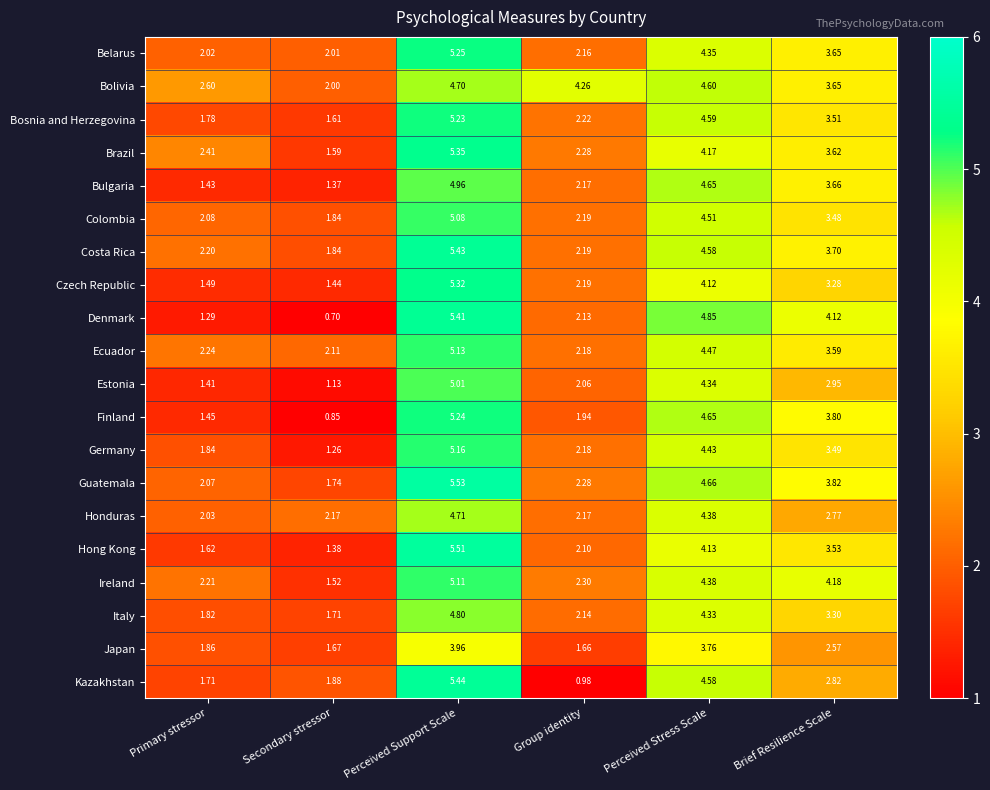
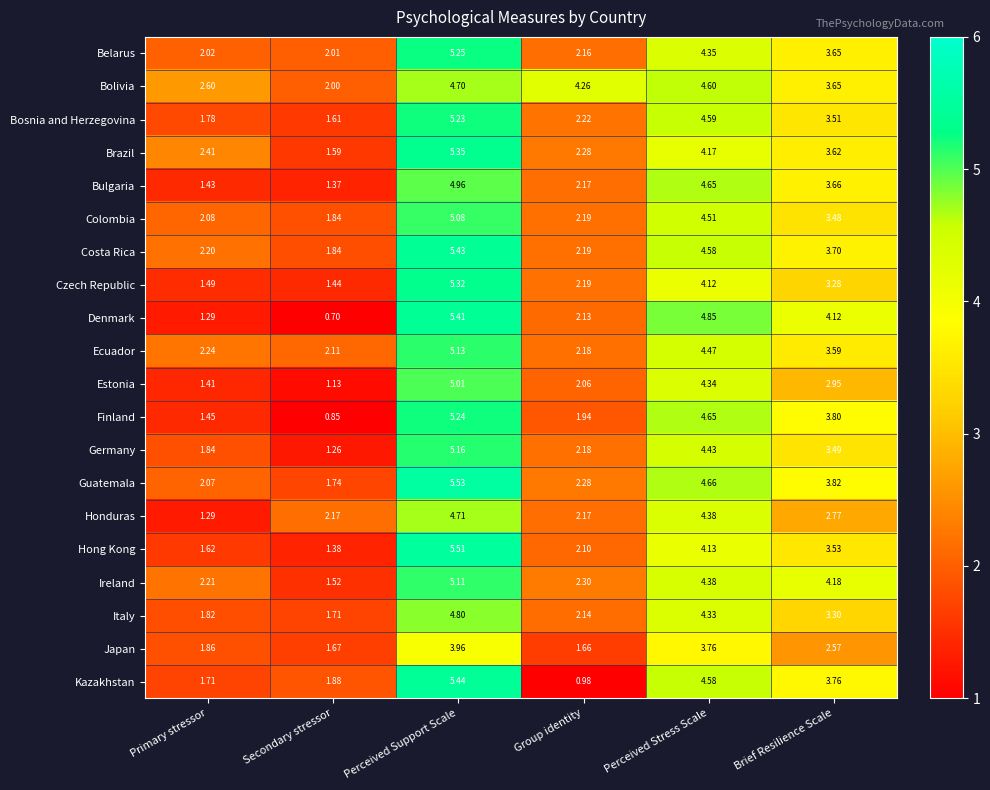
  {
    "Belarus": {
      "Primary stressor": 2.02,
      "Secondary stressor": 2.01,
      "Perceived Support Scale": 5.25,
      "Group identity": 2.16,
      "Perceived Stress Scale": 4.35,
      "Brief Resilience Scale": 3.65
    },
    "Bolivia": {
      "Primary stressor": 2.60,
      "Secondary stressor": 2.00,
      "Perceived Support Scale": 4.70,
      "Group identity": 4.26,
      "Perceived Stress Scale": 4.60,
      "Brief Resilience Scale": 3.65
    },
    "Bosnia and Herzegovina": {
      "Primary stressor": 1.78,
      "Secondary stressor": 1.61,
      "Perceived Support Scale": 5.23,
      "Group identity": 2.22,
      "Perceived Stress Scale": 4.59,
      "Brief Resilience Scale": 3.51
    },
    "Brazil": {
      "Primary stressor": 2.41,
      "Secondary stressor": 1.59,
      "Perceived Support Scale": 5.35,
      "Group identity": 2.28,
      "Perceived Stress Scale": 4.17,
      "Brief Resilience Scale": 3.62
    },
    "Bulgaria": {
      "Primary stressor": 1.43,
      "Secondary stressor": 1.37,
      "Perceived Support Scale": 4.96,
      "Group identity": 2.17,
      "Perceived Stress Scale": 4.65,
      "Brief Resilience Scale": 3.66
    },
    "Colombia": {
      "Primary stressor": 2.08,
      "Secondary stressor": 1.84,
      "Perceived Support Scale": 5.08,
      "Group identity": 2.19,
      "Perceived Stress Scale": 4.51,
      "Brief Resilience Scale": 3.48
    },
    "Costa Rica": {
      "Primary stressor": 2.20,
      "Secondary stressor": 1.84,
      "Perceived Support Scale": 5.43,
      "Group identity": 2.19,
      "Perceived Stress Scale": 4.58,
      "Brief Resilience Scale": 3.70
    },
    "Czech Republic": {
      "Primary stressor": 1.49,
      "Secondary stressor": 1.44,
      "Perceived Support Scale": 5.32,
      "Group identity": 2.19,
      "Perceived Stress Scale": 4.12,
      "Brief Resilience Scale": 3.28
    },
    "Denmark": {
      "Primary stressor": 1.29,
      "Secondary stressor": 0.70,
      "Perceived Support Scale": 5.41,
      "Group identity": 2.13,
      "Perceived Stress Scale": 4.85,
      "Brief Resilience Scale": 4.12
    },
    "Ecuador": {
      "Primary stressor": 2.24,
      "Secondary stressor": 2.11,
      "Perceived Support Scale": 5.13,
      "Group identity": 2.18,
      "Perceived Stress Scale": 4.47,
      "Brief Resilience Scale": 3.59
    },
    "Estonia": {
      "Primary stressor": 1.41,
      "Secondary stressor": 1.13,
      "Perceived Support Scale": 5.01,
      "Group identity": 2.06,
      "Perceived Stress Scale": 4.34,
      "Brief Resilience Scale": 2.95
    },
    "Finland": {
      "Primary stressor": 1.45,
      "Secondary stressor": 0.85,
      "Perceived Support Scale": 5.24,
      "Group identity": 1.94,
      "Perceived Stress Scale": 4.65,
      "Brief Resilience Scale": 3.80
    },
    "Germany": {
      "Primary stressor": 1.84,
      "Secondary stressor": 1.26,
      "Perceived Support Scale": 5.16,
      "Group identity": 2.18,
      "Perceived Stress Scale": 4.43,
      "Brief Resilience Scale": 3.49
    },
    "Guatemala": {
      "Primary stressor": 2.07,
      "Secondary stressor": 1.74,
      "Perceived Support Scale": 5.53,
      "Group identity": 2.28,
      "Perceived Stress Scale": 4.66,
      "Brief Resilience Scale": 3.82
    },
    "Honduras": {
-     "Primary stressor": 2.03,
+     "Primary stressor": 1.29,
      "Secondary stressor": 2.17,
      "Perceived Support Scale": 4.71,
      "Group identity": 2.17,
      "Perceived Stress Scale": 4.38,
      "Brief Resilience Scale": 2.77
    },
    "Hong Kong": {
      "Primary stressor": 1.62,
      "Secondary stressor": 1.38,
      "Perceived Support Scale": 5.51,
      "Group identity": 2.10,
      "Perceived Stress Scale": 4.13,
      "Brief Resilience Scale": 3.53
    },
    "Ireland": {
      "Primary stressor": 2.21,
      "Secondary stressor": 1.52,
      "Perceived Support Scale": 5.11,
      "Group identity": 2.30,
      "Perceived Stress Scale": 4.38,
      "Brief Resilience Scale": 4.18
    },
    "Italy": {
      "Primary stressor": 1.82,
      "Secondary stressor": 1.71,
      "Perceived Support Scale": 4.80,
      "Group identity": 2.14,
      "Perceived Stress Scale": 4.33,
      "Brief Resilience Scale": 3.30
    },
    "Japan": {
      "Primary stressor": 1.86,
      "Secondary stressor": 1.67,
      "Perceived Support Scale": 3.96,
      "Group identity": 1.66,
      "Perceived Stress Scale": 3.76,
      "Brief Resilience Scale": 2.57
    },
    "Kazakhstan": {
      "Primary stressor": 1.71,
      "Secondary stressor": 1.88,
      "Perceived Support Scale": 5.44,
      "Group identity": 0.98,
      "Perceived Stress Scale": 4.58,
-     "Brief Resilience Scale": 2.82
+     "Brief Resilience Scale": 3.76
    }
  }
